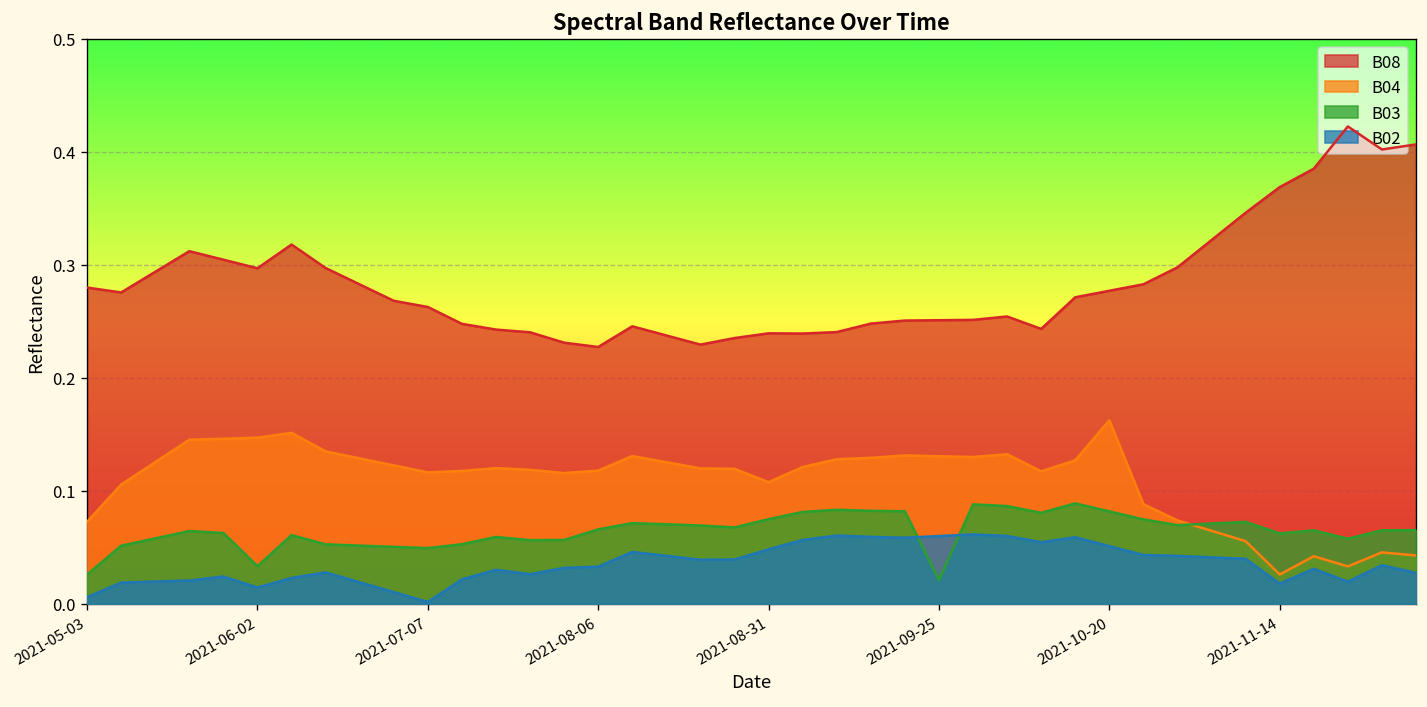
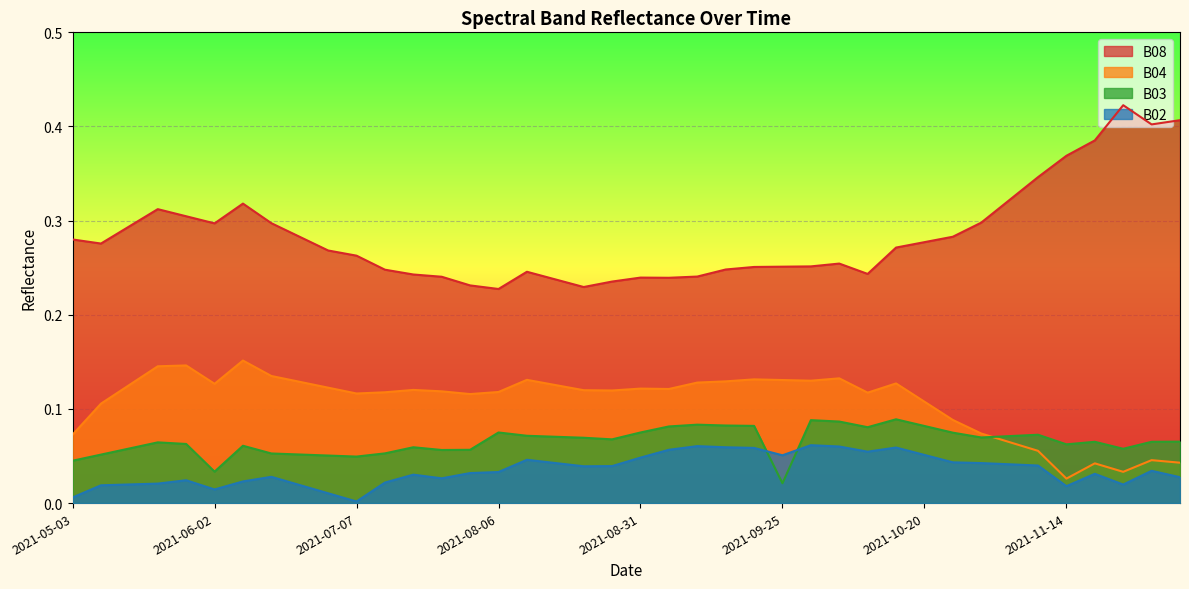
  {
    "B08": {
      "2021-05-03": 0.28,
      "2021-06-02": 0.30,
      "2021-07-07": 0.26,
      "2021-08-06": 0.23,
      "2021-08-31": 0.24,
      "2021-09-25": 0.25,
      "2021-10-20": 0.28,
      "2021-11-14": 0.37
    },
    "B04": {
      "2021-05-03": 0.07,
-     "2021-06-02": 0.15,
+     "2021-06-02": 0.13,
      "2021-07-07": 0.12,
      "2021-08-06": 0.12,
-     "2021-08-31": 0.11,
+     "2021-08-31": 0.12,
      "2021-09-25": 0.13,
-     "2021-10-20": 0.16,
+     "2021-10-20": 0.11,
      "2021-11-14": 0.03
    },
    "B03": {
-     "2021-05-03": 0.03,
+     "2021-05-03": 0.05,
      "2021-06-02": 0.03,
      "2021-07-07": 0.05,
-     "2021-08-06": 0.07,
+     "2021-08-06": 0.08,
      "2021-08-31": 0.08,
      "2021-09-25": 0.02,
      "2021-10-20": 0.08,
      "2021-11-14": 0.06
    },
    "B02": {
      "2021-05-03": 0.01,
      "2021-06-02": 0.01,
      "2021-07-07": 0.00,
      "2021-08-06": 0.03,
      "2021-08-31": 0.05,
-     "2021-09-25": 0.06,
+     "2021-09-25": 0.05,
      "2021-10-20": 0.05,
      "2021-11-14": 0.02
    }
  }
